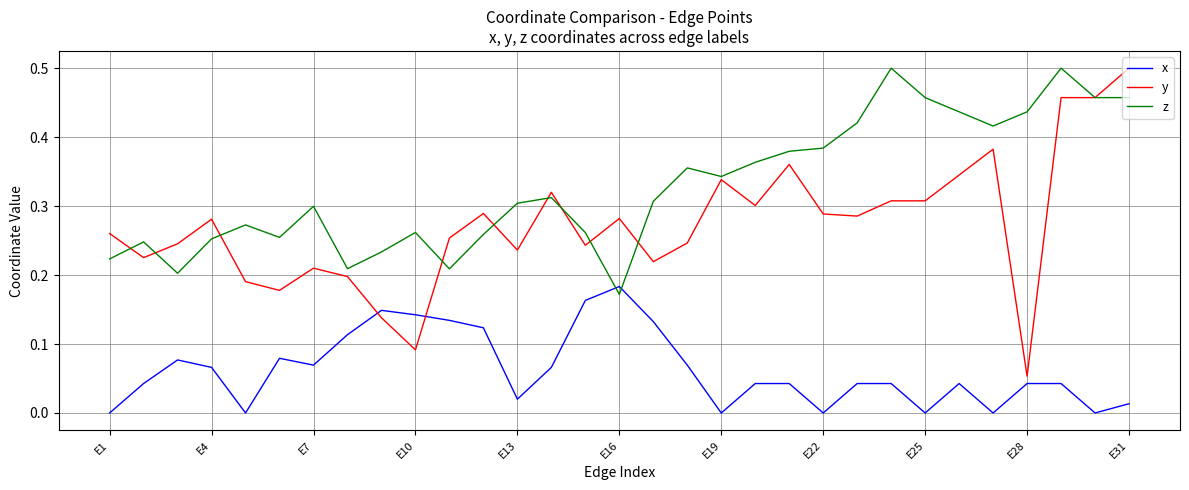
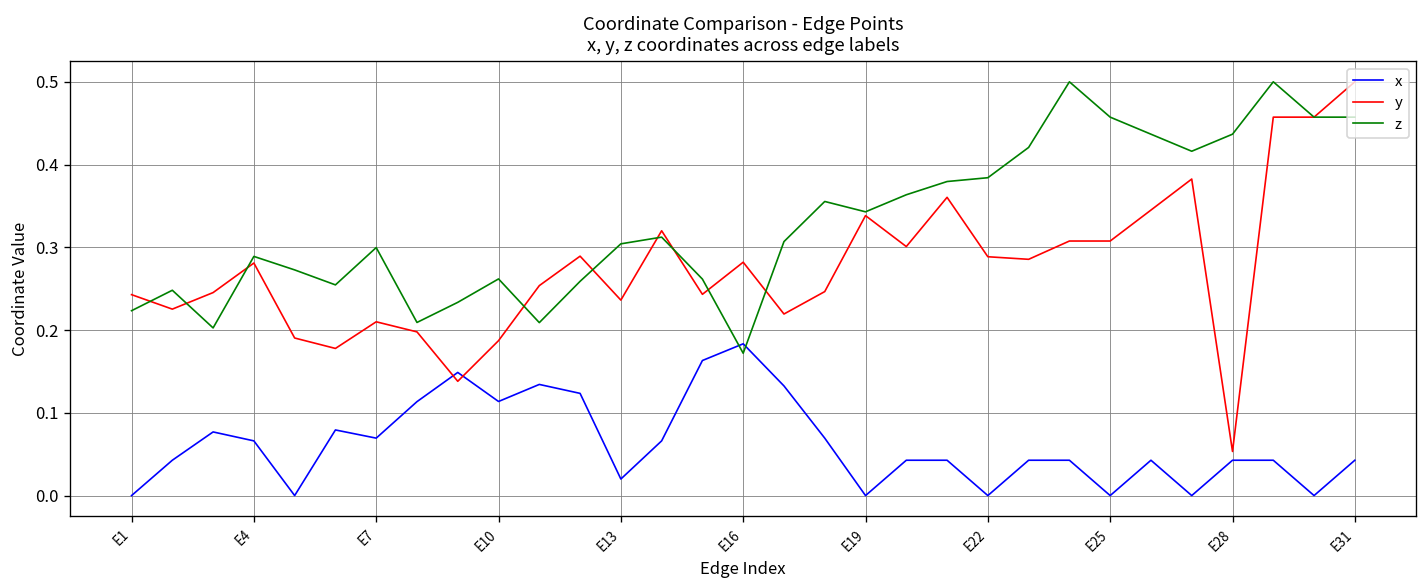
  {
    "x": {
      "E1": 0.00,
      "E4": 0.07,
      "E7": 0.07,
-     "E10": 0.14,
+     "E10": 0.11,
      "E13": 0.02,
      "E16": 0.18,
      "E19": 0.00,
      "E22": 0.00,
      "E25": 0.00,
      "E28": 0.04,
-     "E31": 0.01
+     "E31": 0.04
    },
    "y": {
-     "E1": 0.26,
+     "E1": 0.24,
      "E4": 0.28,
      "E7": 0.21,
-     "E10": 0.09,
+     "E10": 0.19,
      "E13": 0.24,
      "E16": 0.28,
      "E19": 0.34,
      "E22": 0.29,
      "E25": 0.31,
      "E28": 0.05
    },
    "z": {
      "E1": 0.22,
-     "E4": 0.25,
+     "E4": 0.29,
      "E7": 0.30,
      "E10": 0.26,
      "E13": 0.30,
      "E16": 0.17,
      "E19": 0.34,
      "E22": 0.38,
      "E25": 0.46,
      "E28": 0.44
    }
  }
